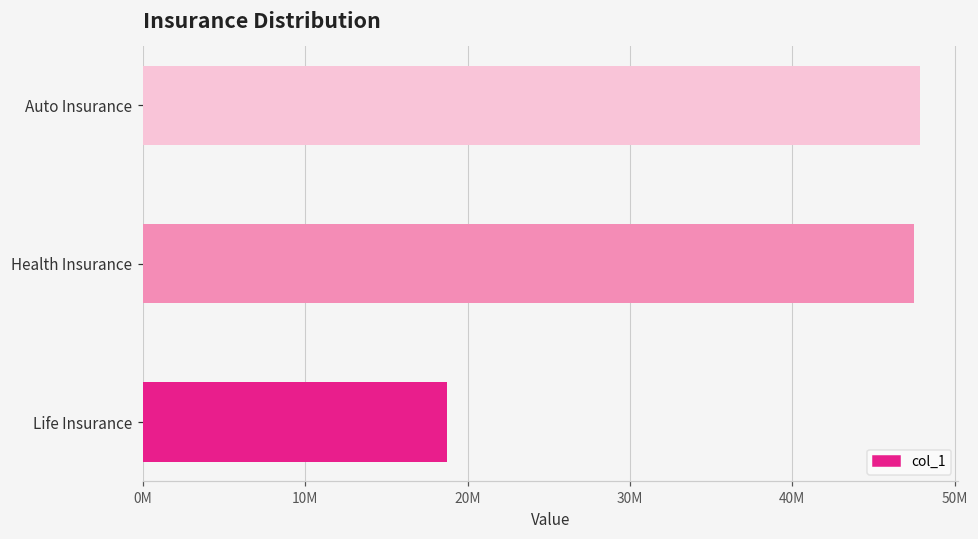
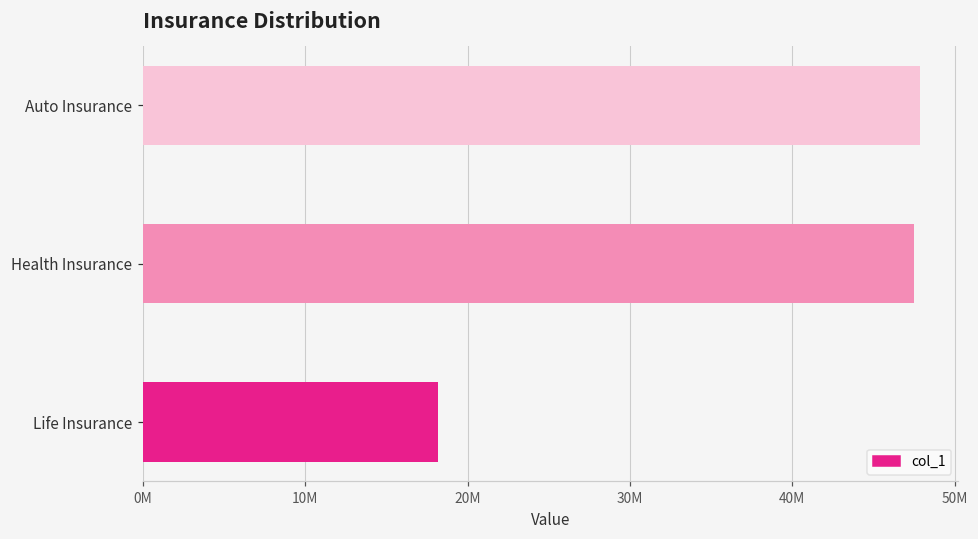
  {
    "Auto Insurance": 47800000,
    "Health Insurance": 47500000,
-   "Life Insurance": 18800000
+   "Life Insurance": 18200000
  }
